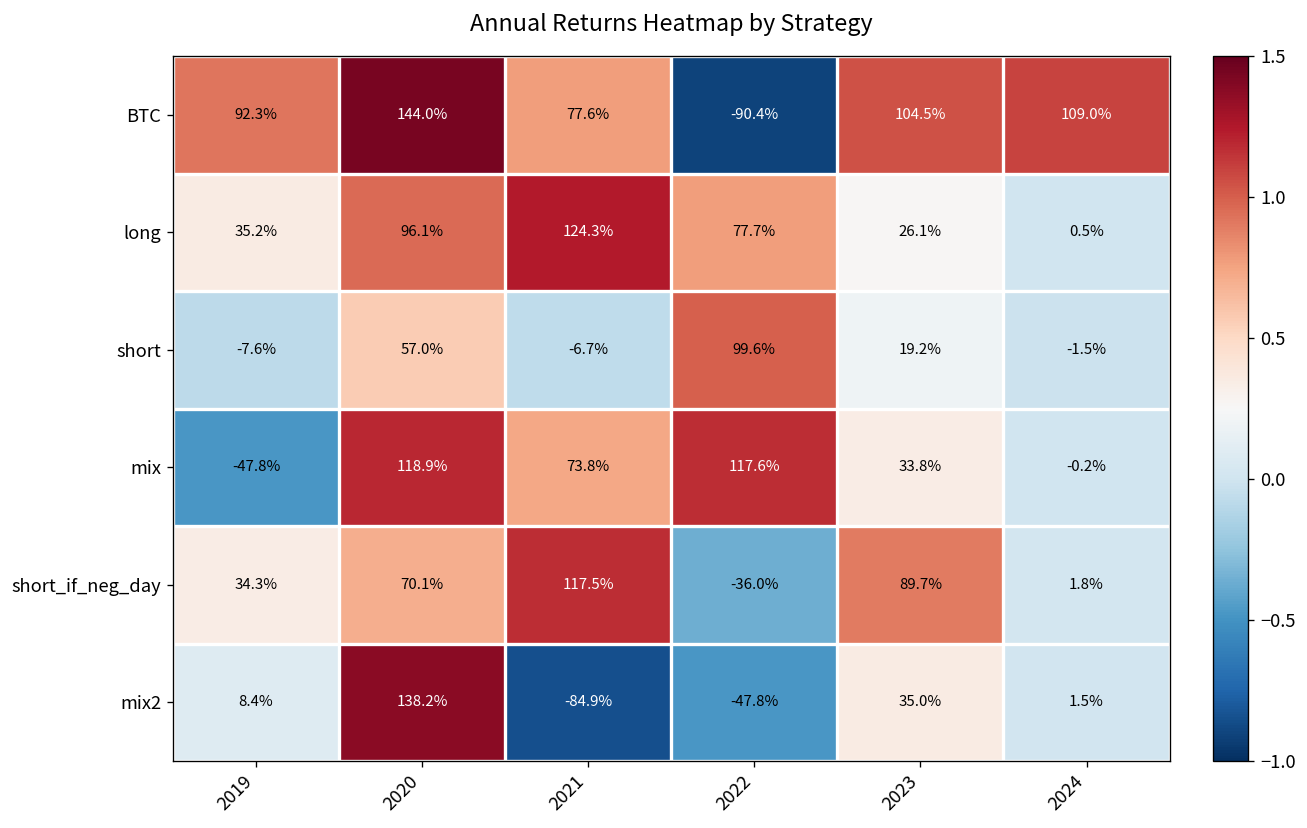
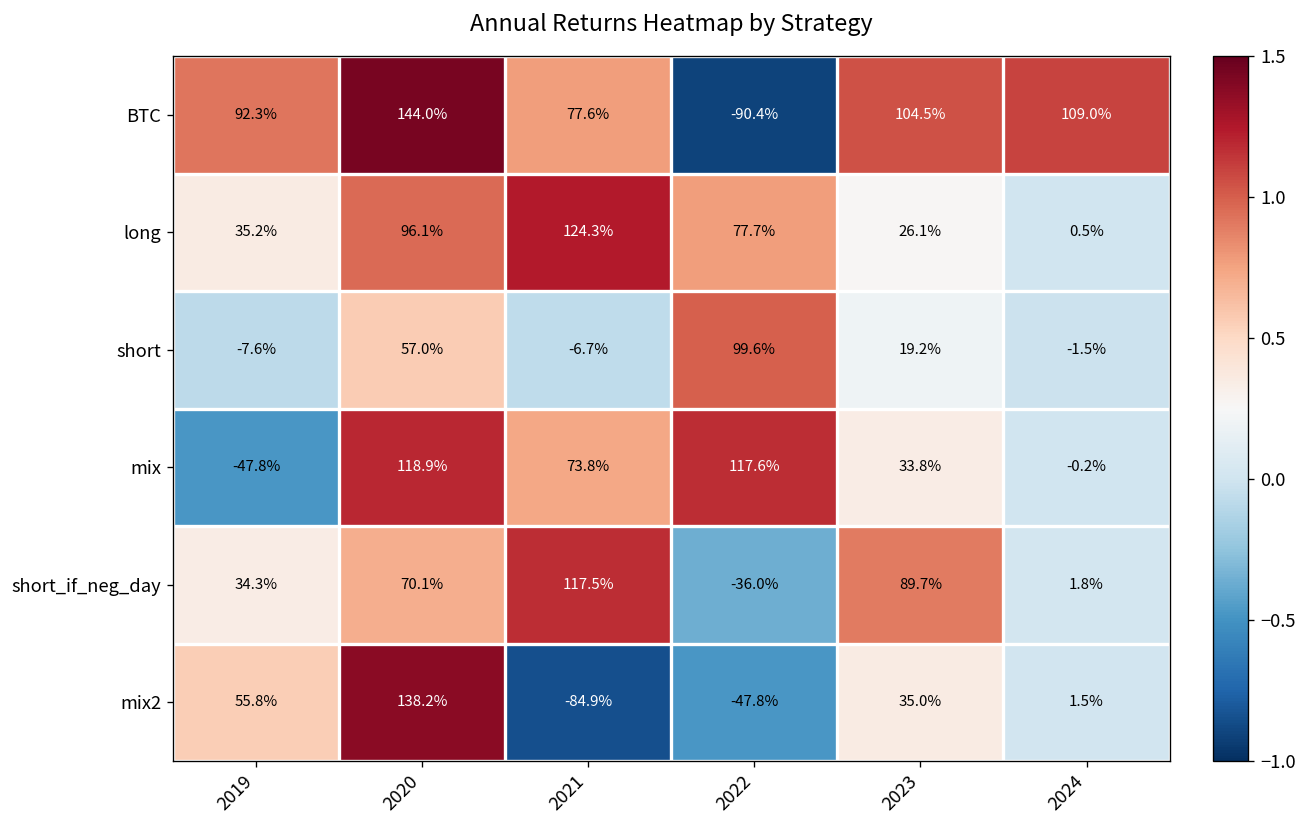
  {
    "BTC": {
      "2019": "92.3%",
      "2020": "144.0%",
      "2021": "77.6%",
      "2022": "-90.4%",
      "2023": "104.5%",
      "2024": "109.0%"
    },
    "long": {
      "2019": "35.2%",
      "2020": "96.1%",
      "2021": "124.3%",
      "2022": "77.7%",
      "2023": "26.1%",
      "2024": "0.5%"
    },
    "short": {
      "2019": "-7.6%",
      "2020": "57.0%",
      "2021": "-6.7%",
      "2022": "99.6%",
      "2023": "19.2%",
      "2024": "-1.5%"
    },
    "mix": {
      "2019": "-47.8%",
      "2020": "118.9%",
      "2021": "73.8%",
      "2022": "117.6%",
      "2023": "33.8%",
      "2024": "-0.2%"
    },
    "short_if_neg_day": {
      "2019": "34.3%",
      "2020": "70.1%",
      "2021": "117.5%",
      "2022": "-36.0%",
      "2023": "89.7%",
      "2024": "1.8%"
    },
    "mix2": {
-     "2019": "8.4%",
+     "2019": "55.8%",
      "2020": "138.2%",
      "2021": "-84.9%",
      "2022": "-47.8%",
      "2023": "35.0%",
      "2024": "1.5%"
    }
  }
